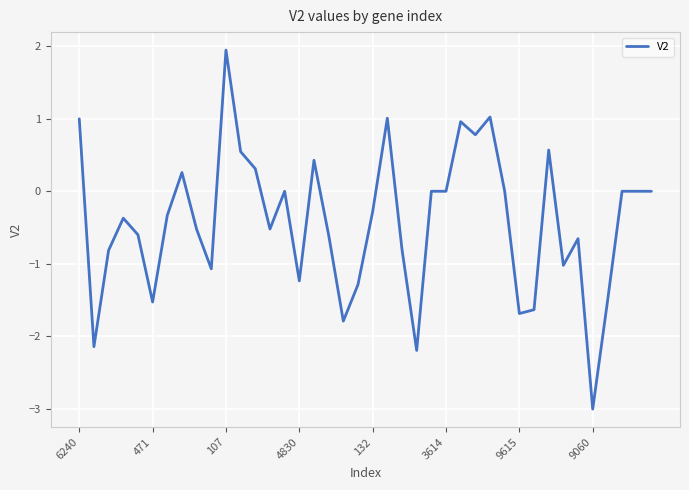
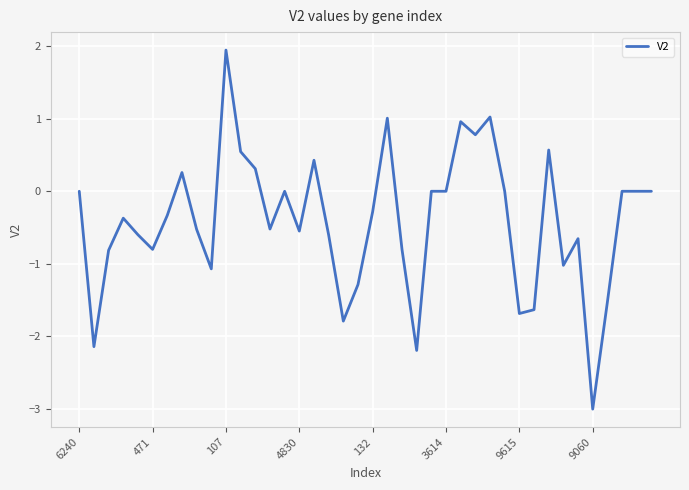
  {
-   "6240": 1,
-   "471": -1.5,
+   "6240": 0,
+   "471": -0.8,
    "107": 1.9,
-   "4830": -1.2,
+   "4830": -0.5,
    "132": -0.3,
    "3614": 0.0,
    "9615": -1.7,
    "9060": -3.0
  }
